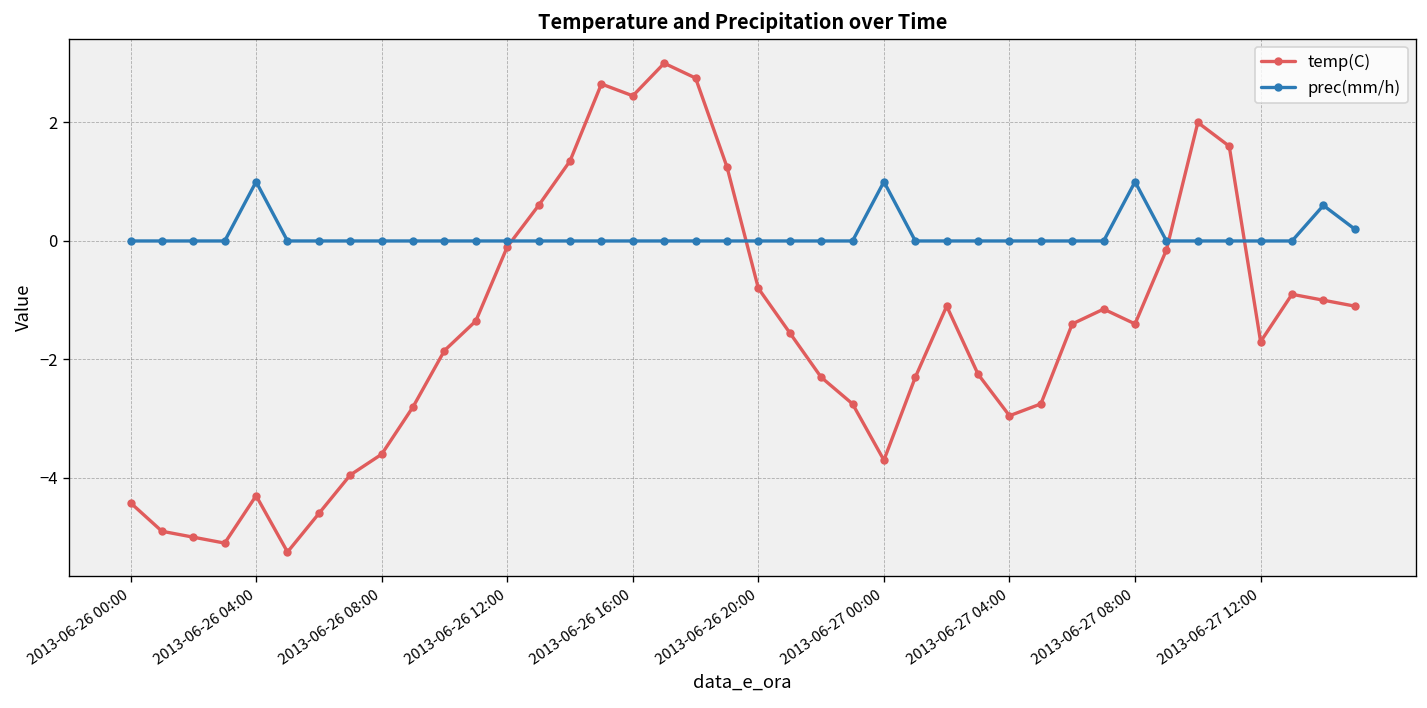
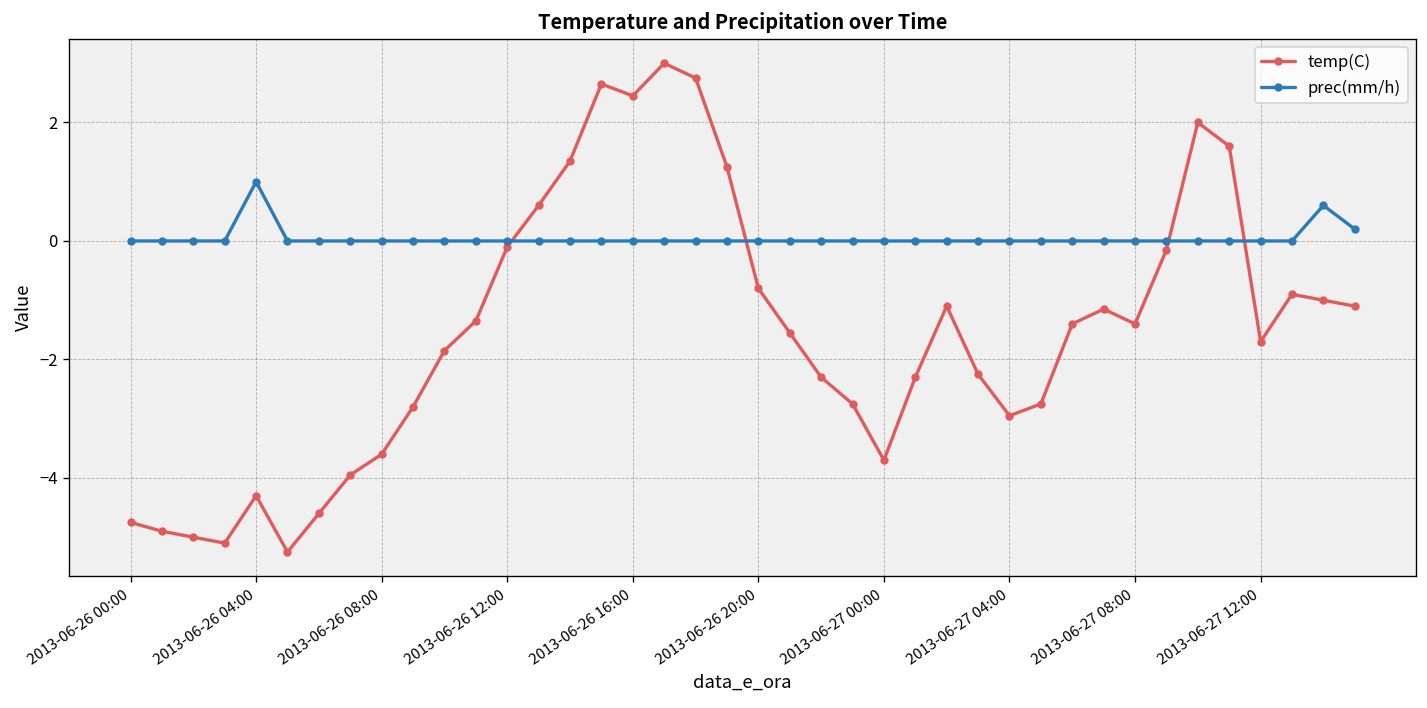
  {
    "temp(C)": {
-     "2013-06-26 00:00": -4.4,
+     "2013-06-26 00:00": -4.8,
      "2013-06-26 04:00": -4.3,
      "2013-06-26 08:00": -3.6,
      "2013-06-26 12:00": -0.1,
      "2013-06-26 16:00": 2.5,
      "2013-06-26 20:00": -0.8,
      "2013-06-27 00:00": -3.7,
      "2013-06-27 04:00": -3.0,
      "2013-06-27 08:00": -1.4,
      "2013-06-27 12:00": -1.7
    },
    "prec(mm/h)": {
      "2013-06-26 00:00": 0,
      "2013-06-26 04:00": 1,
      "2013-06-26 08:00": 0,
      "2013-06-26 12:00": 0,
      "2013-06-26 16:00": 0,
      "2013-06-26 20:00": 0,
-     "2013-06-27 00:00": 1,
+     "2013-06-27 00:00": 0,
      "2013-06-27 04:00": 0,
-     "2013-06-27 08:00": 1,
+     "2013-06-27 08:00": 0,
      "2013-06-27 12:00": 0
    }
  }
